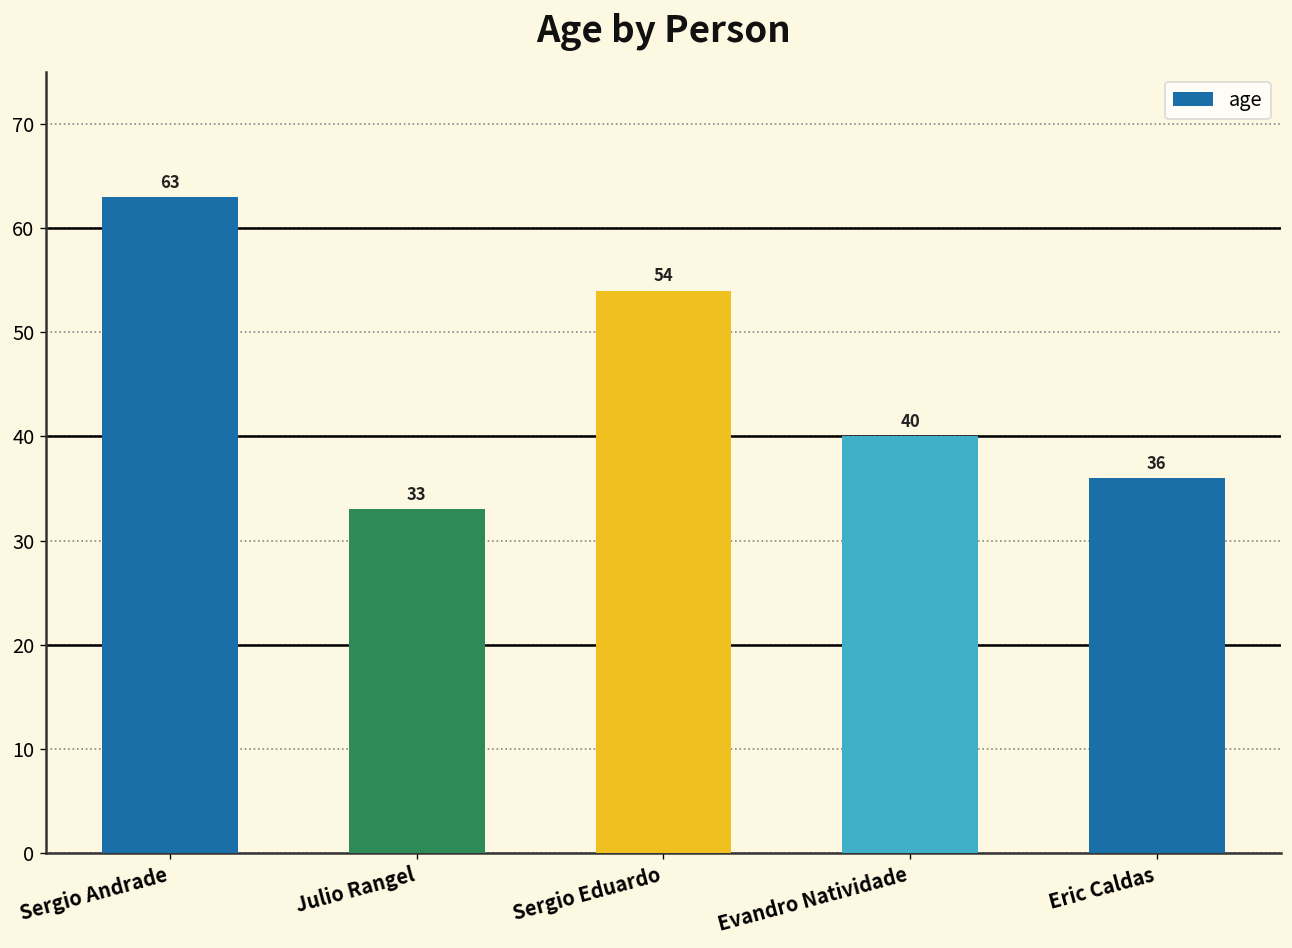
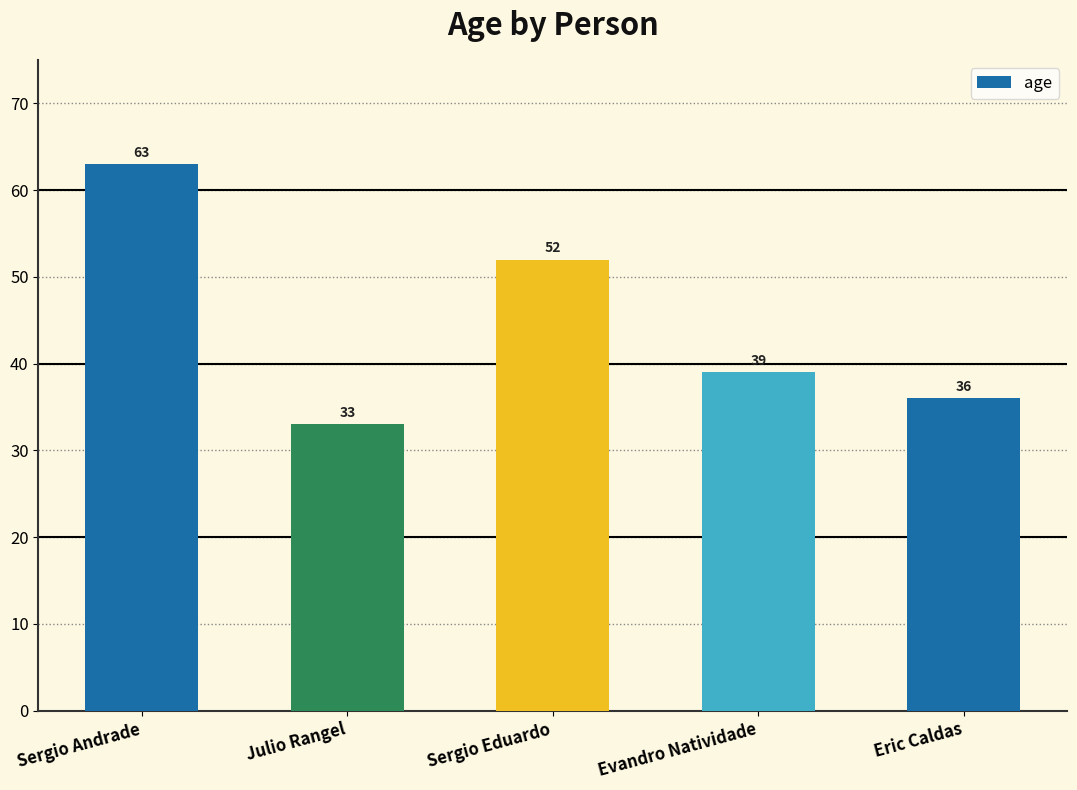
  {
    "Sergio Andrade": 63,
    "Julio Rangel": 33,
-   "Sergio Eduardo": 54,
-   "Evandro Natividade": 40,
+   "Sergio Eduardo": 52,
+   "Evandro Natividade": 39,
    "Eric Caldas": 36
  }
